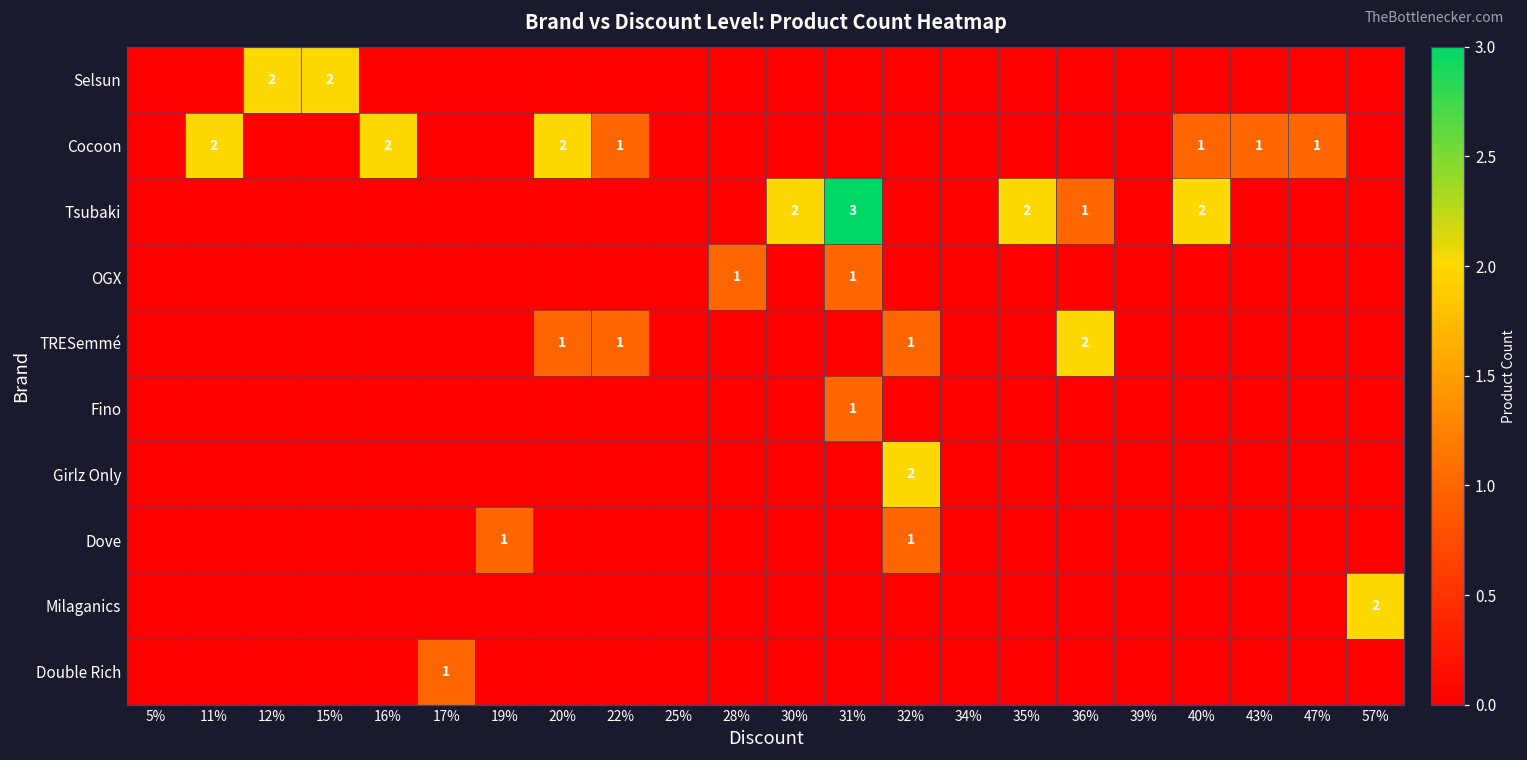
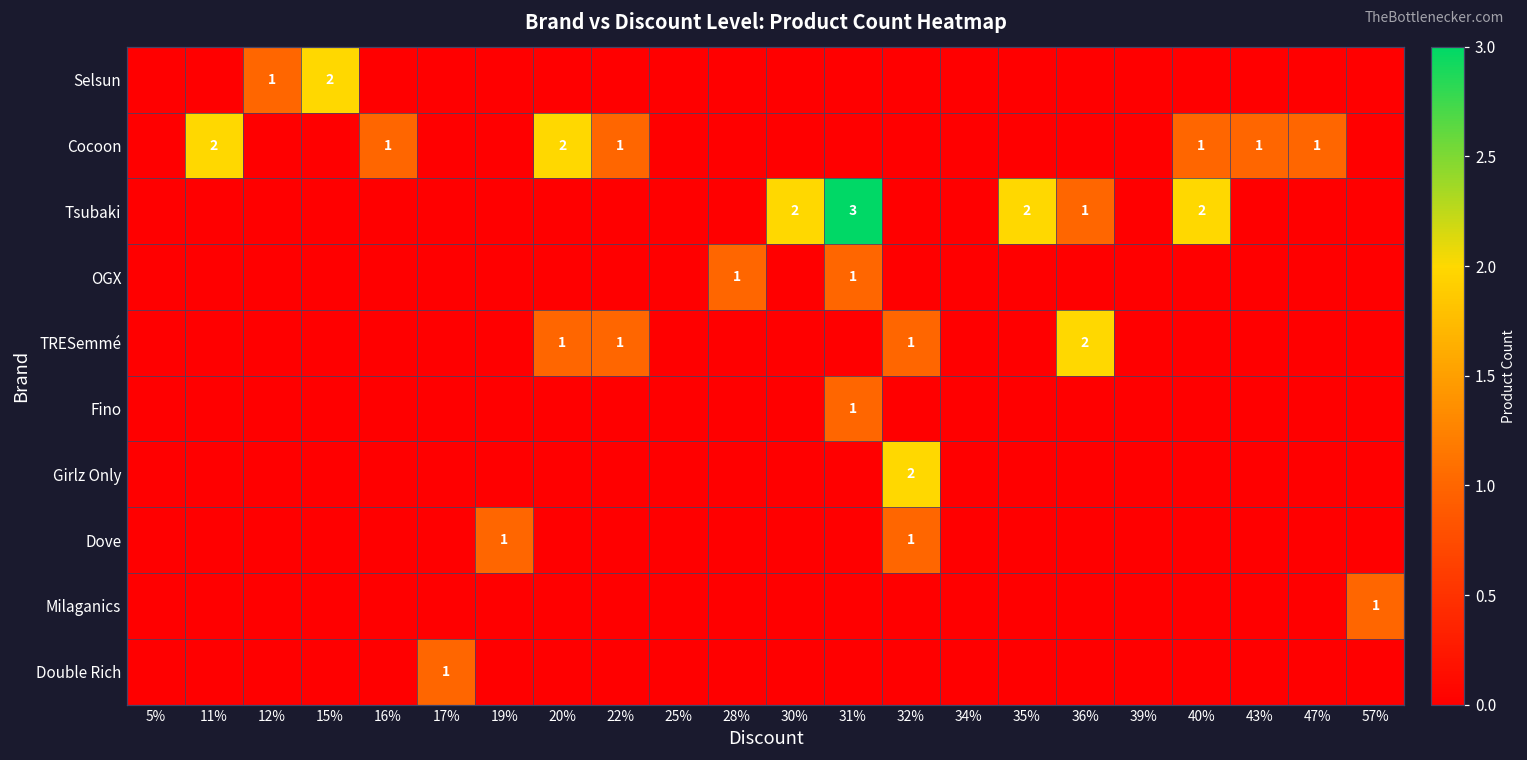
  {
    "Selsun": {
-     "12%": 2,
+     "12%": 1,
      "15%": 2
    },
    "Cocoon": {
      "11%": 2,
-     "16%": 2,
+     "16%": 1,
      "20%": 2,
      "22%": 1,
      "40%": 1,
      "43%": 1,
      "47%": 1
    },
    "Tsubaki": {
      "30%": 2,
      "31%": 3,
      "35%": 2,
      "36%": 1,
      "40%": 2
    },
    "OGX": {
      "28%": 1,
      "31%": 1
    },
    "TRESemmé": {
      "20%": 1,
      "22%": 1,
      "32%": 1,
      "36%": 2
    },
    "Fino": {
      "31%": 1
    },
    "Girlz Only": {
      "32%": 2
    },
    "Dove": {
      "19%": 1,
      "32%": 1
    },
    "Milaganics": {
-     "57%": 2
+     "57%": 1
    },
    "Double Rich": {
      "17%": 1
    }
  }
